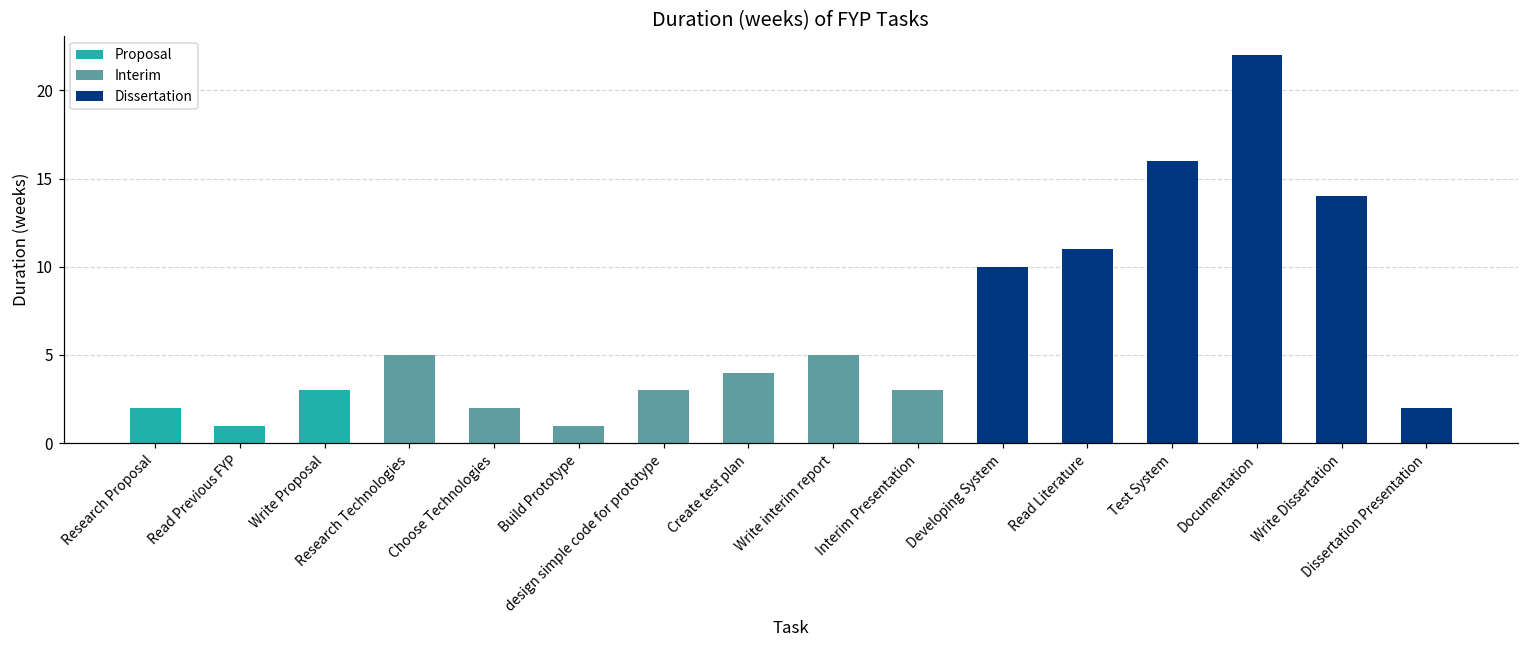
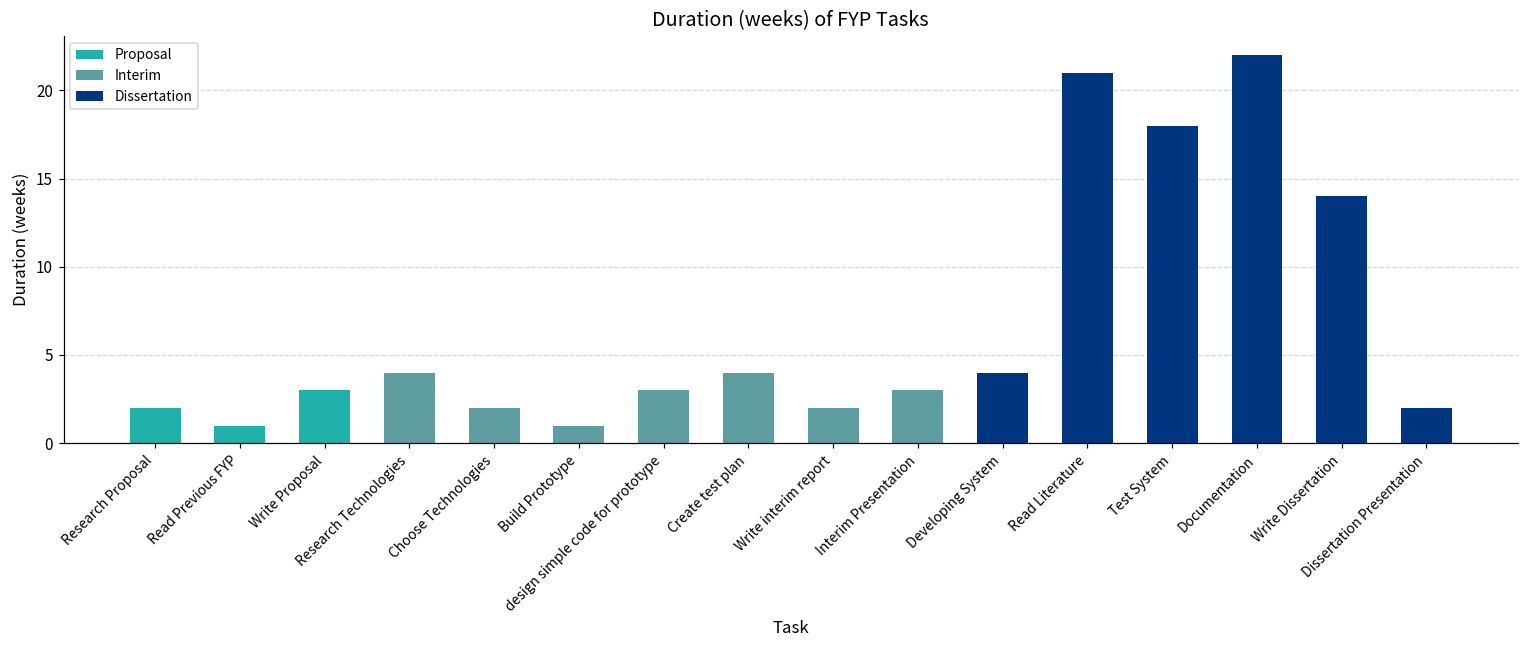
  {
    "Research Proposal": 2,
    "Read Previous FYP": 1,
    "Write Proposal": 3,
-   "Research Technologies": 5,
+   "Research Technologies": 4,
    "Choose Technologies": 2,
    "Build Prototype": 1,
    "design simple code for prototype": 3,
    "Create test plan": 4,
-   "Write interim report": 5,
+   "Write interim report": 2,
    "Interim Presentation": 3,
-   "Developing System": 10,
-   "Read Literature": 11,
-   "Test System": 16,
+   "Developing System": 4,
+   "Read Literature": 21,
+   "Test System": 18,
    "Documentation": 22,
    "Write Dissertation": 14,
    "Dissertation Presentation": 2
  }
